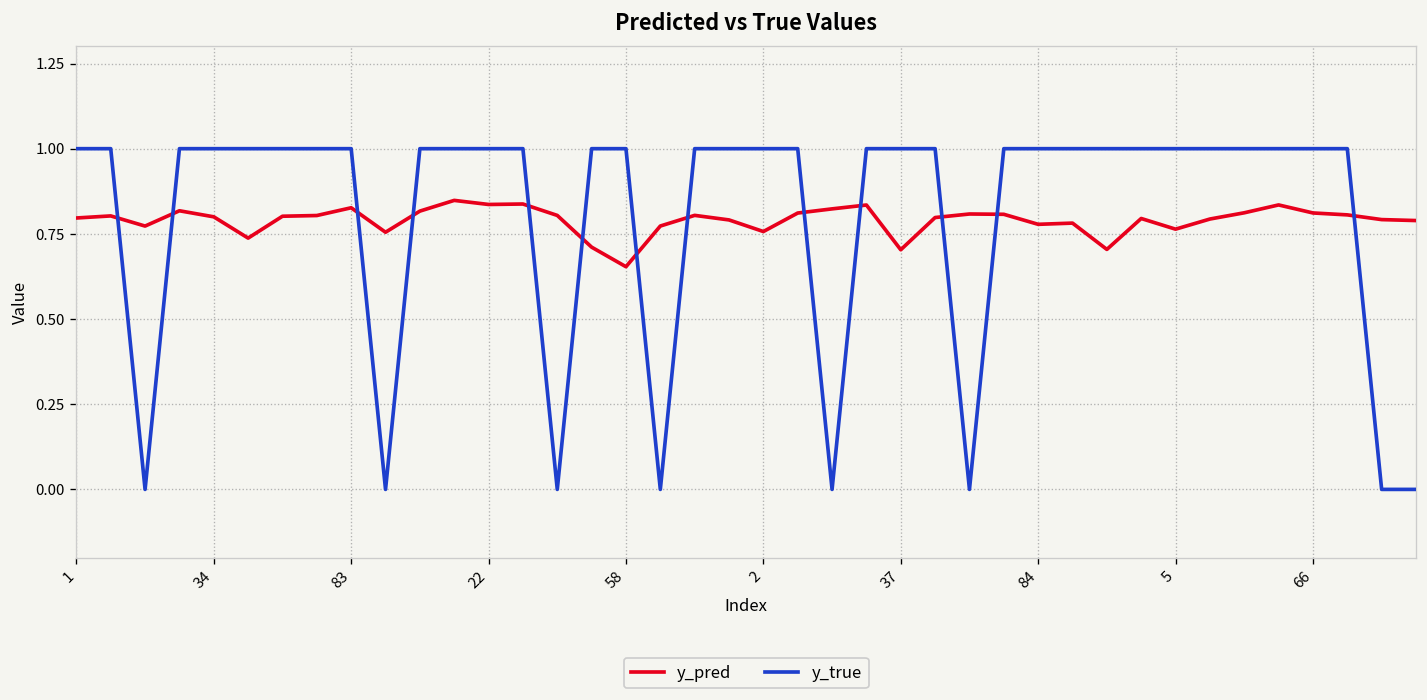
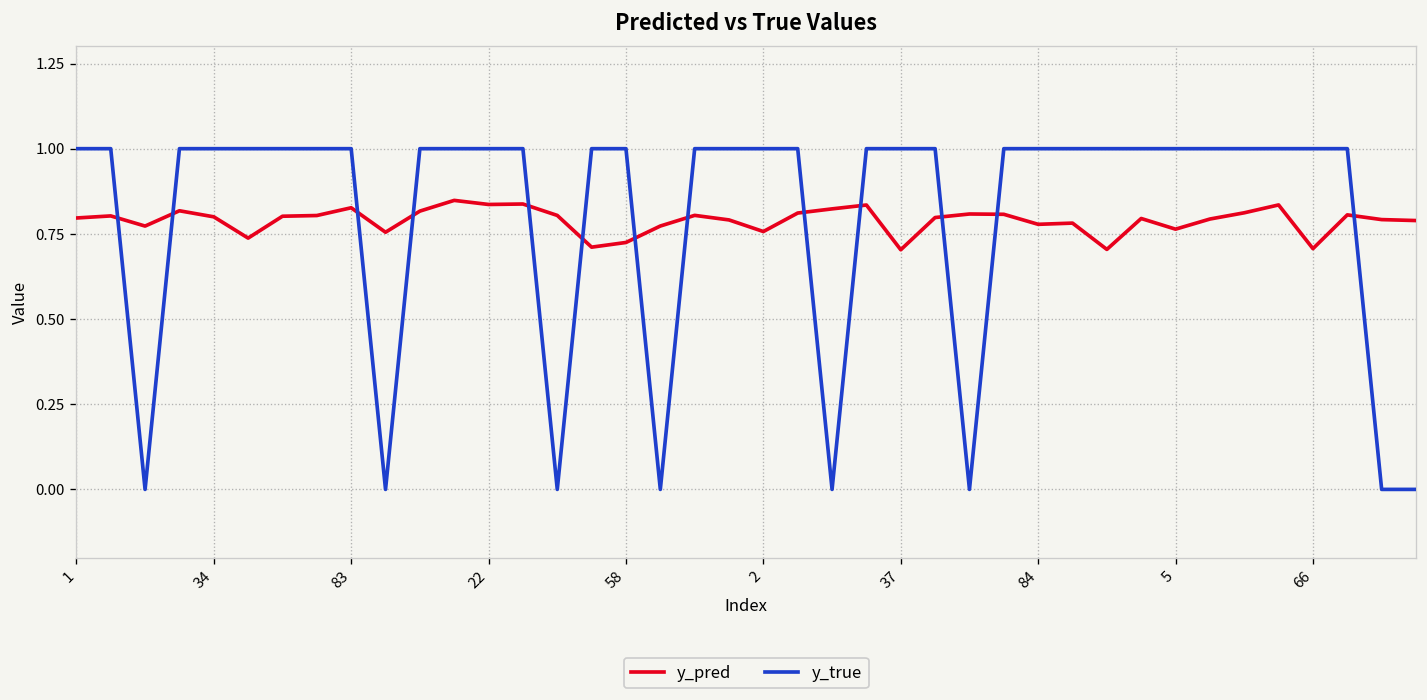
  {
    "y_pred": {
      "83": 0.83,
-     "58": 0.65,
+     "58": 0.72,
      "84": 0.78,
-     "66": 0.81
+     "66": 0.71
    },
    "y_true": {
      "83": 1.00,
      "58": 1.00,
      "84": 1.00,
      "66": 1.00
    }
  }
